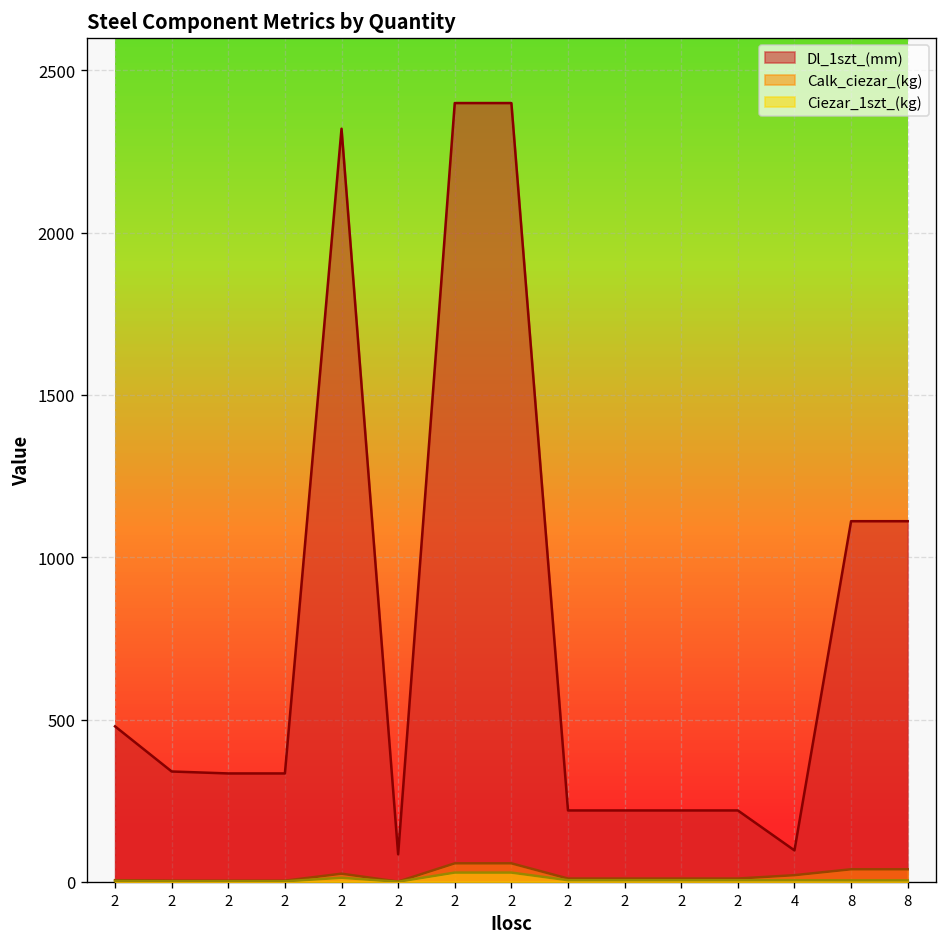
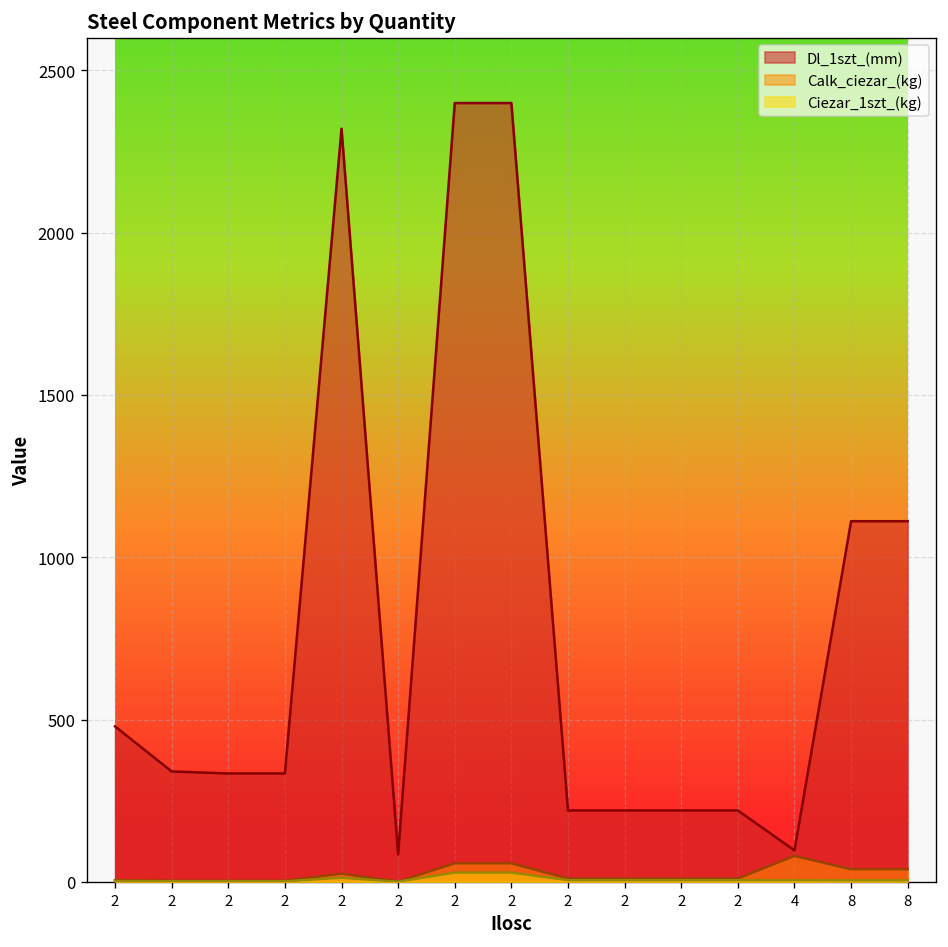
  {
    "Dl_1szt_(mm)": {
      "4": 100
    },
    "Calk_ciezar_(kg)": {
-     "4": 20
+     "4": 80
    },
    "Ciezar_1szt_(kg)": {
      "4": 10
    }
  }
